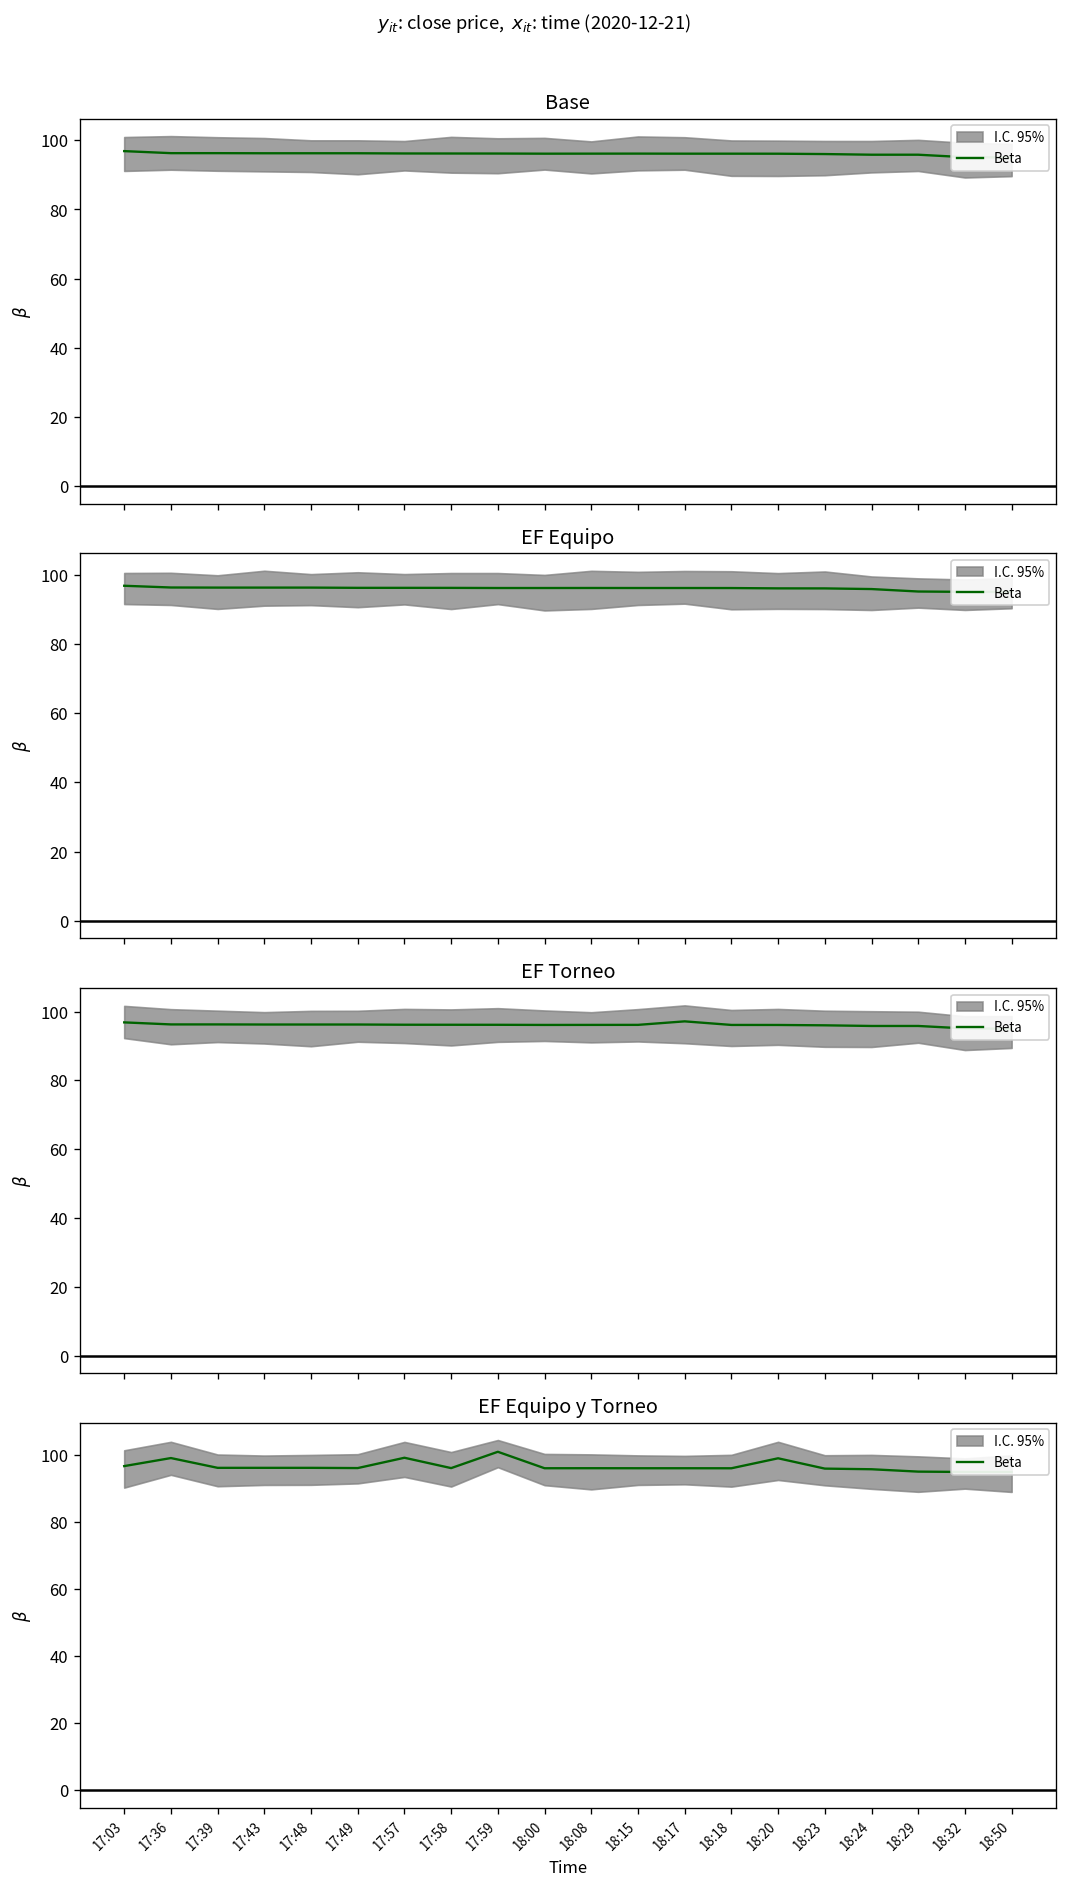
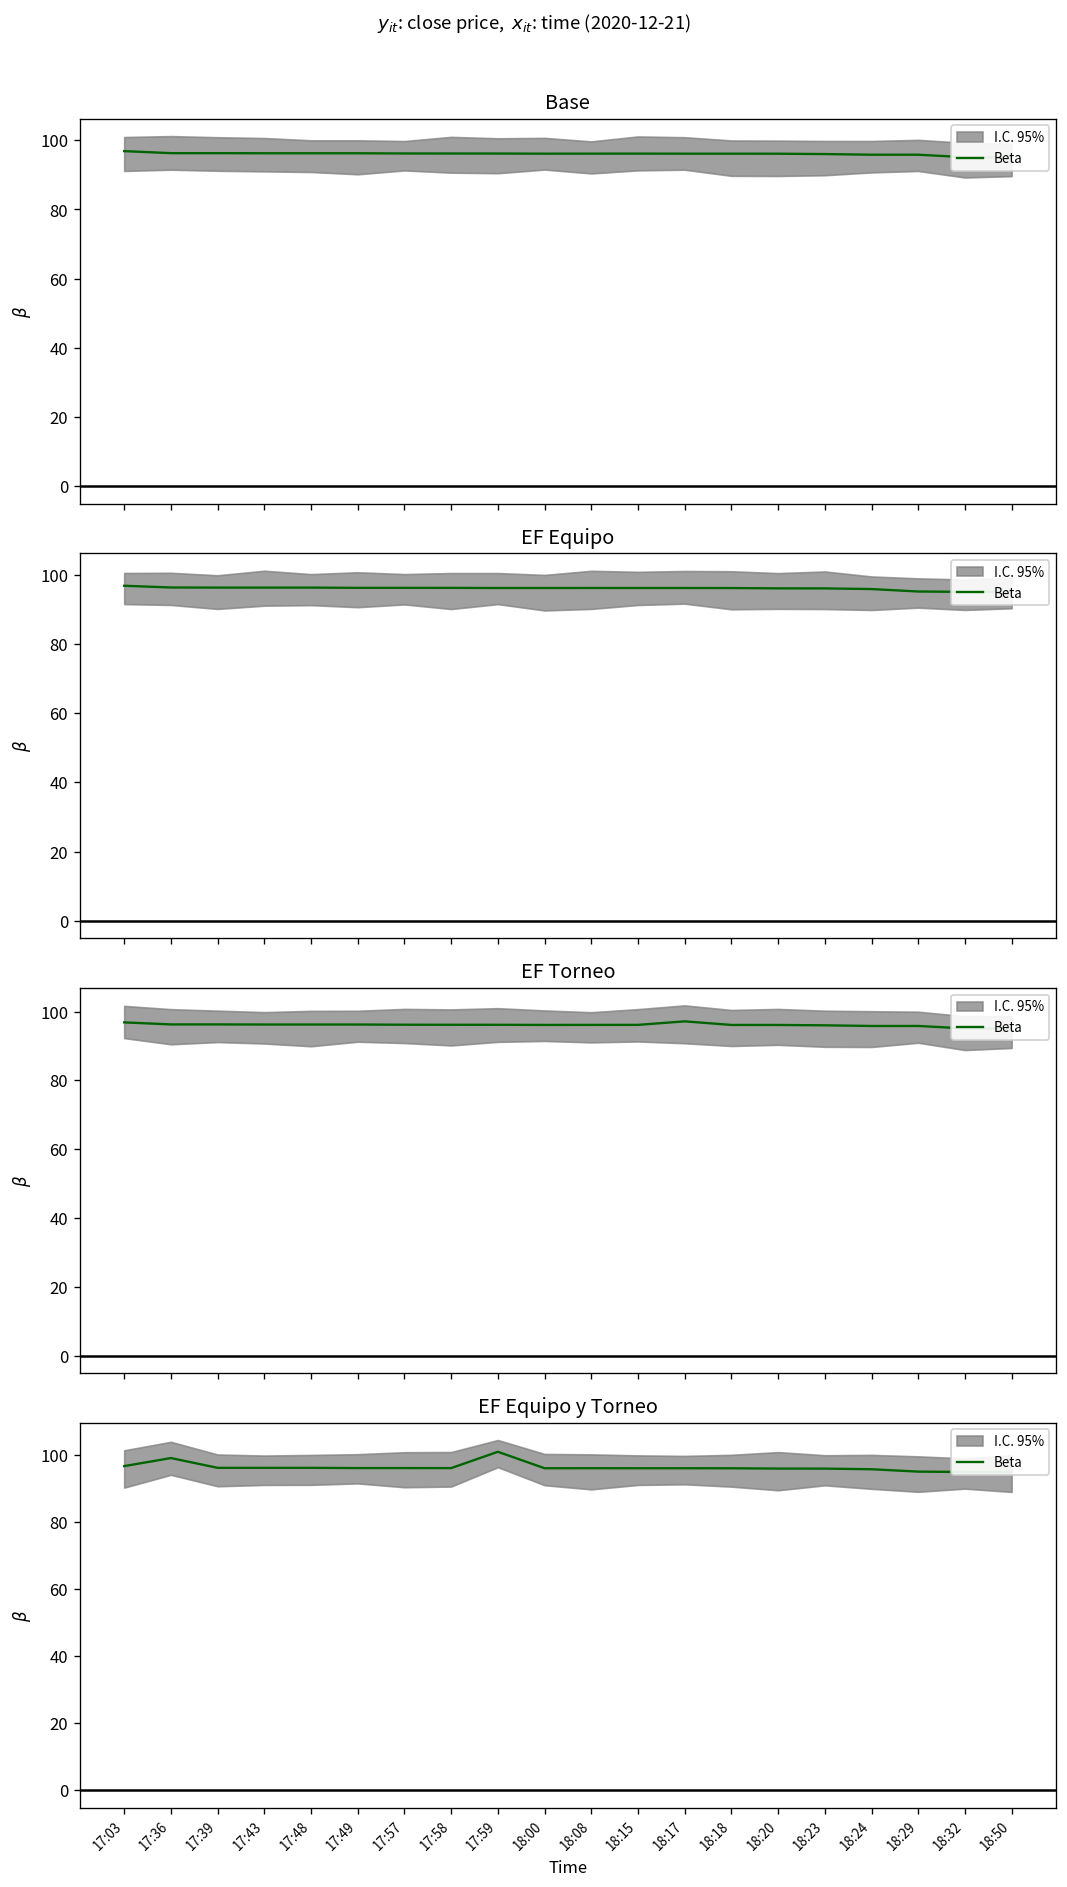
  {
    "EF Equipo y Torneo": {
      "Beta": {
        "17:03": 97,
        "17:36": 99,
        "17:39": 96,
        "17:43": 96,
        "17:48": 96,
        "17:49": 96,
-       "17:57": 99,
+       "17:57": 96,
        "17:58": 96,
        "17:59": 101,
        "18:00": 96,
        "18:08": 96,
        "18:15": 96,
        "18:17": 96,
        "18:18": 96,
-       "18:20": 99,
+       "18:20": 96,
        "18:23": 96,
        "18:24": 96,
        "18:29": 95,
        "18:32": 95,
        "18:50": 95
      }
    }
  }
